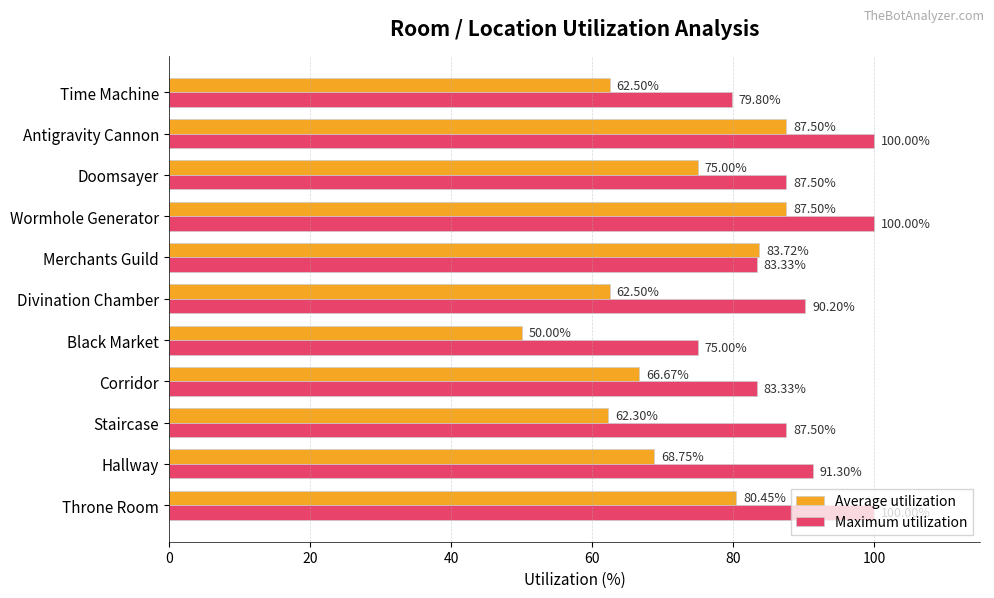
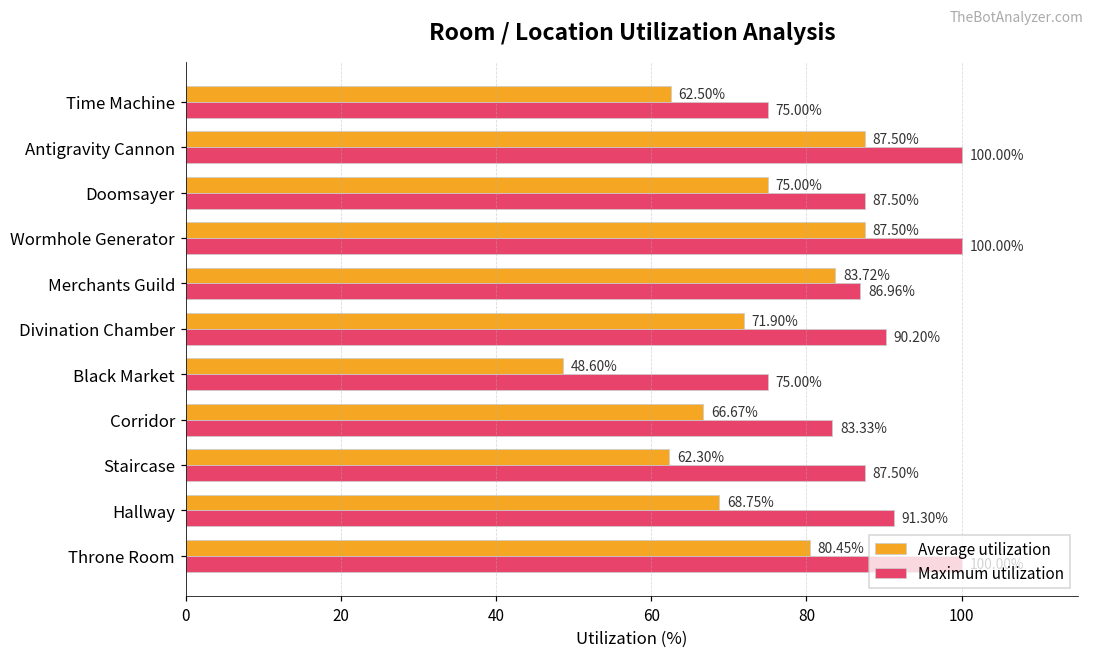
  {
    "Average utilization": {
      "Time Machine": "62.50%",
      "Antigravity Cannon": "87.50%",
      "Doomsayer": "75.00%",
      "Wormhole Generator": "87.50%",
      "Merchants Guild": "83.72%",
-     "Divination Chamber": "62.50%",
-     "Black Market": "50.00%",
+     "Divination Chamber": "71.90%",
+     "Black Market": "48.60%",
      "Corridor": "66.67%",
      "Staircase": "62.30%",
      "Hallway": "68.75%",
      "Throne Room": "80.45%"
    },
    "Maximum utilization": {
-     "Time Machine": "79.80%",
+     "Time Machine": "75.00%",
      "Antigravity Cannon": "100.00%",
      "Doomsayer": "87.50%",
      "Wormhole Generator": "100.00%",
-     "Merchants Guild": "83.33%",
+     "Merchants Guild": "86.96%",
      "Divination Chamber": "90.20%",
      "Black Market": "75.00%",
      "Corridor": "83.33%",
      "Staircase": "87.50%",
      "Hallway": "91.30%"
    }
  }
